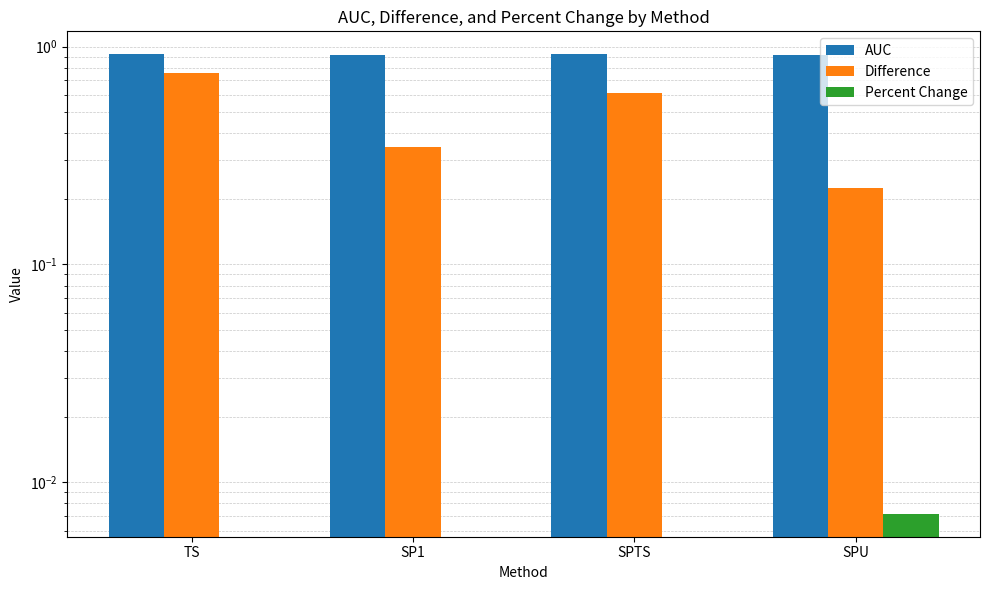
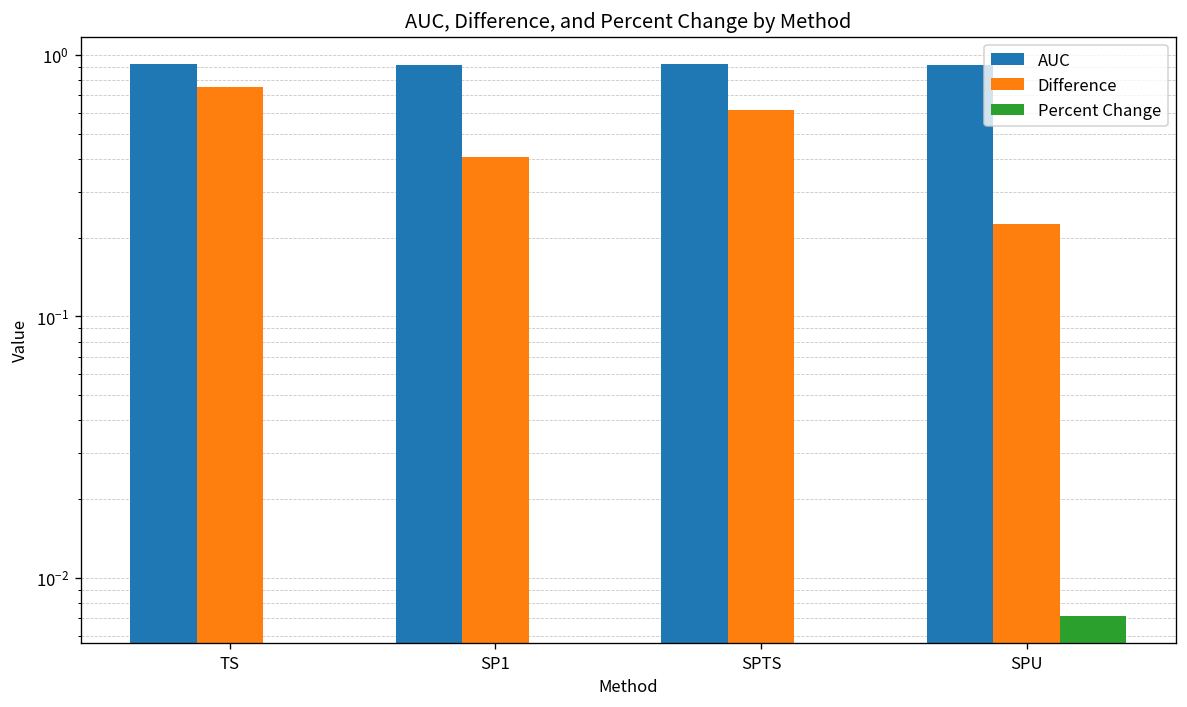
  {
    "AUC": {
      "TS": 0.92,
      "SP1": 0.92,
      "SPTS": 0.92,
      "SPU": 0.92
    },
    "Difference": {
      "TS": 0.75,
-     "SP1": 0.34,
+     "SP1": 0.41,
      "SPTS": 0.61,
      "SPU": 0.23
    },
    "Percent Change": {
      "SPU": 0.0072
    }
  }
